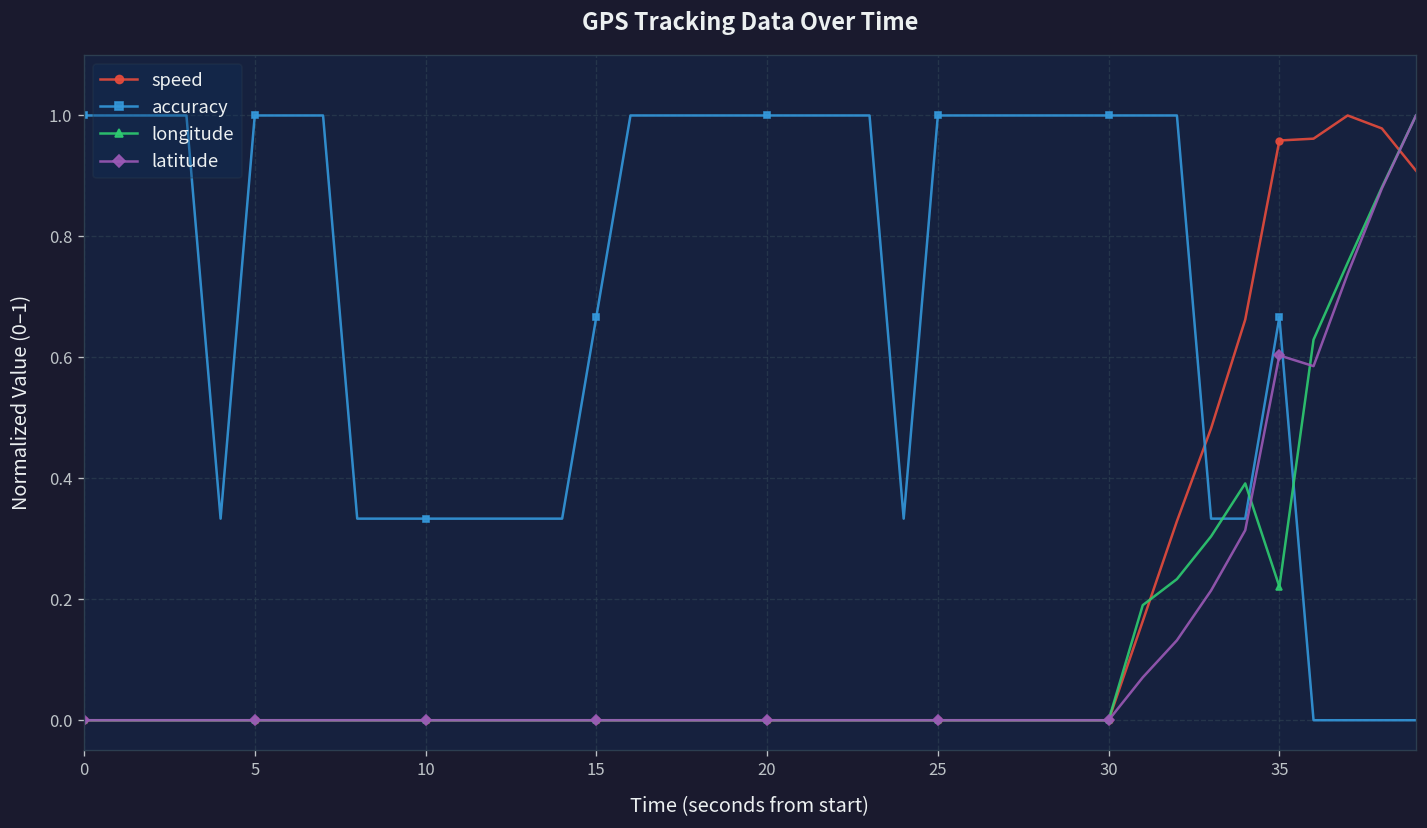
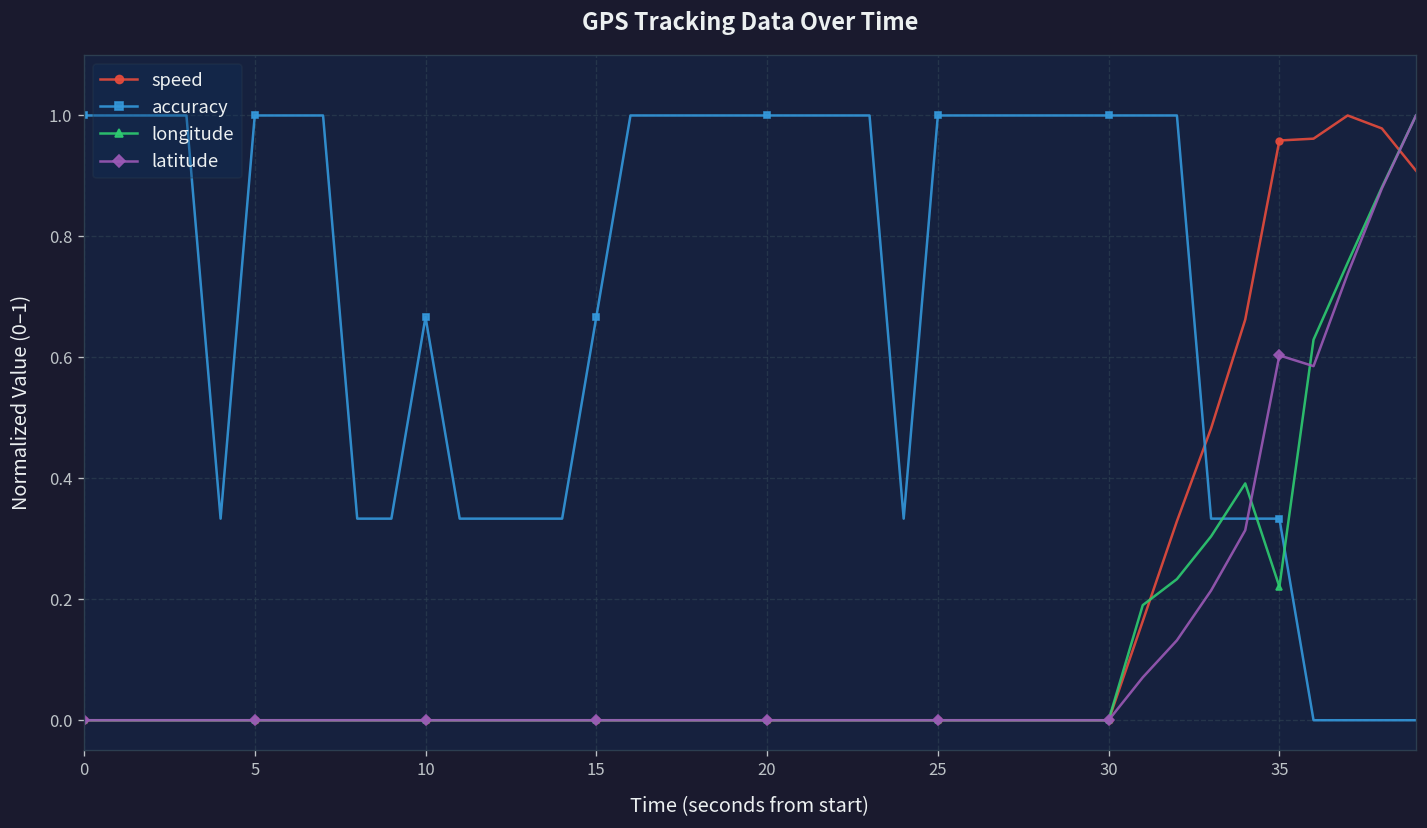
  {
    "speed": {
      "35": 0.96
    },
    "accuracy": {
      "0": 1.00,
      "5": 1.00,
-     "10": 0.33,
+     "10": 0.67,
      "15": 0.67,
      "20": 1.00,
      "25": 1.00,
      "30": 1.00,
-     "35": 0.67
+     "35": 0.33
    },
    "longitude": {
      "35": 0.22
    },
    "latitude": {
      "35": 0.60
    }
  }
